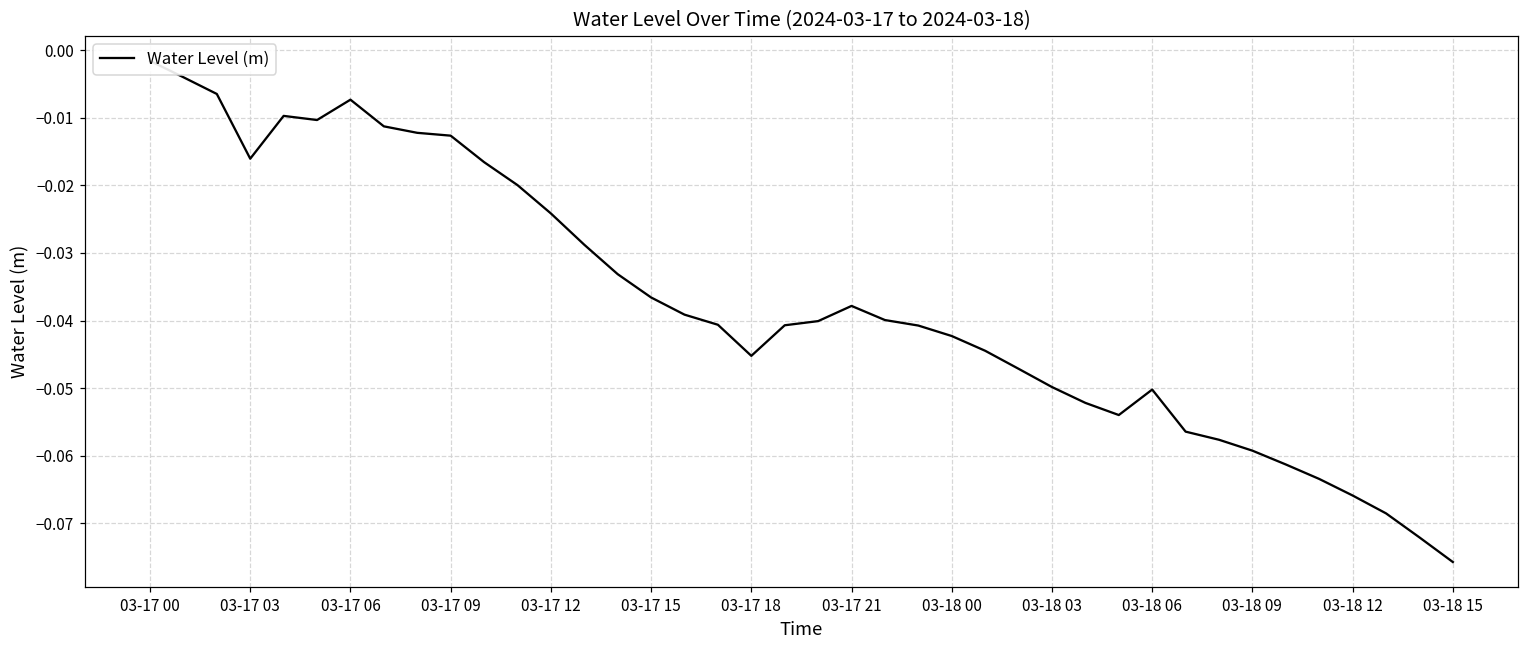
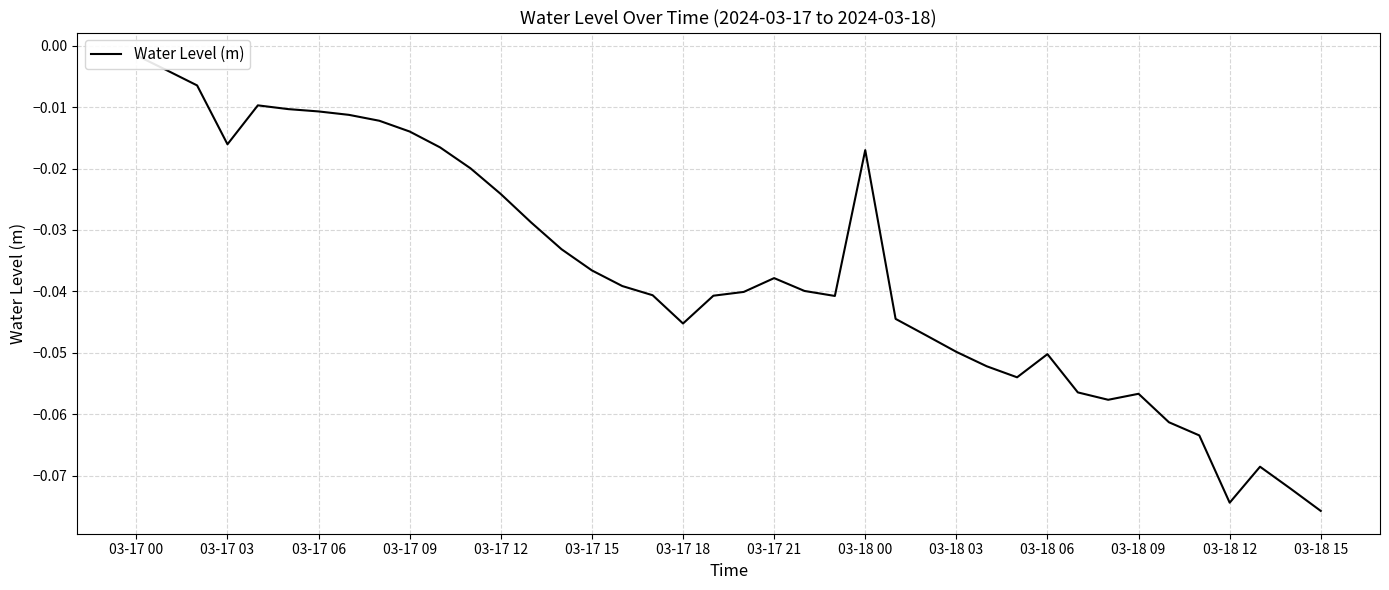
  {
    "03-17 03": -0.016,
-   "03-17 06": -0.007,
-   "03-17 09": -0.013,
+   "03-17 06": -0.011,
+   "03-17 09": -0.014,
    "03-17 12": -0.024,
    "03-17 15": -0.037,
    "03-17 18": -0.045,
    "03-17 21": -0.038,
-   "03-18 00": -0.042,
+   "03-18 00": -0.017,
    "03-18 03": -0.050,
    "03-18 06": -0.050,
-   "03-18 09": -0.059,
-   "03-18 12": -0.066,
+   "03-18 09": -0.057,
+   "03-18 12": -0.074,
    "03-18 15": -0.076
  }
